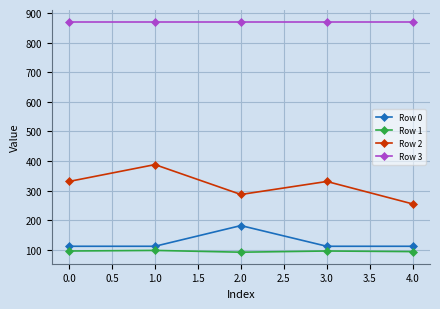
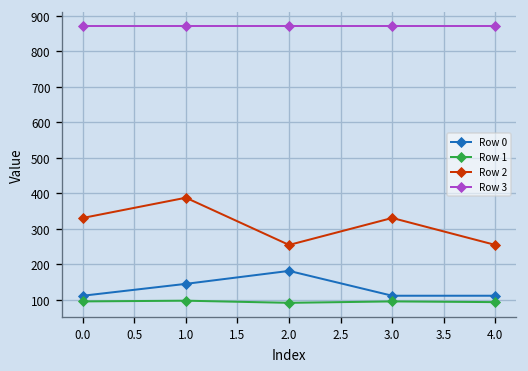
  {
    "Row 0": {
      "0.0": 110,
-     "1.0": 110,
+     "1.0": 150,
      "2.0": 180,
      "3.0": 110,
      "4.0": 110
    },
    "Row 1": {
      "0.0": 100,
      "1.0": 100,
      "2.0": 90,
      "3.0": 100,
      "4.0": 90
    },
    "Row 2": {
      "0.0": 330,
      "1.0": 390,
-     "2.0": 290,
+     "2.0": 260,
      "3.0": 330,
      "4.0": 260
    },
    "Row 3": {
      "0.0": 870,
      "1.0": 870,
      "2.0": 870,
      "3.0": 870,
      "4.0": 870
    }
  }
